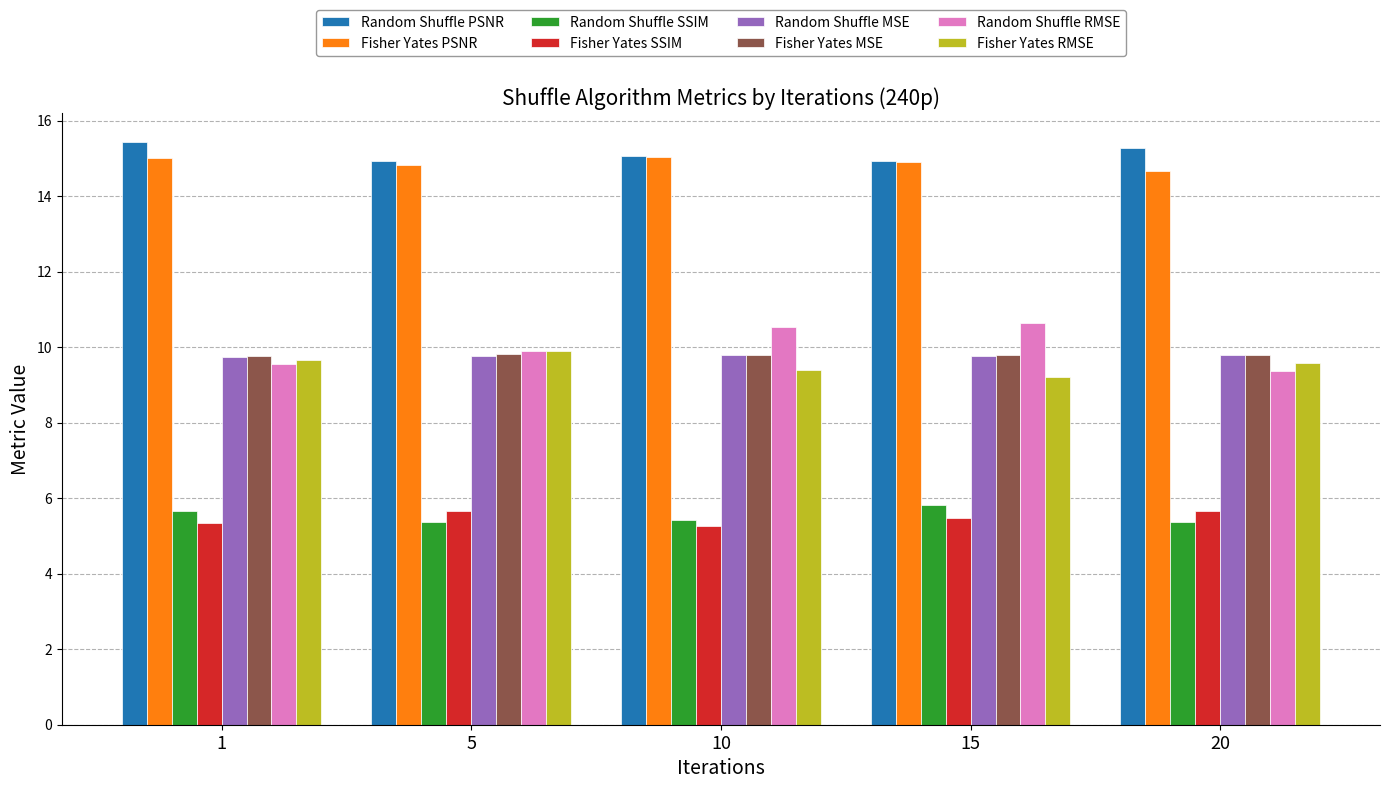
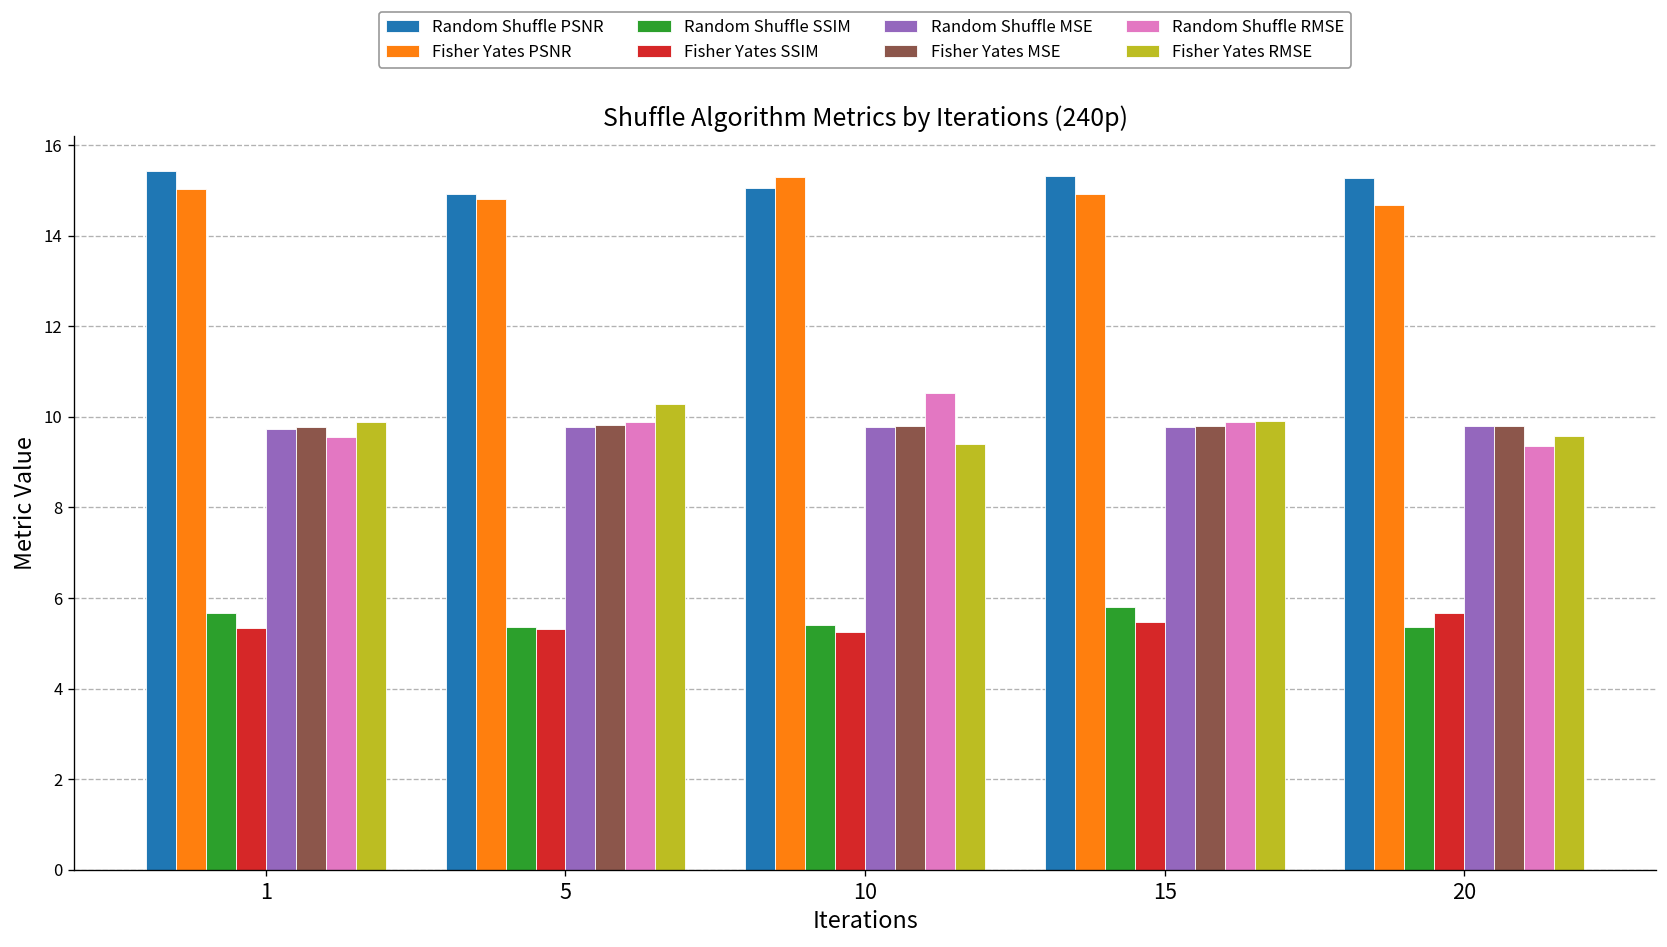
  {
    "Random Shuffle PSNR": {
      "1": 15.4,
      "5": 14.9,
      "10": 15.1,
-     "15": 14.9,
+     "15": 15.3,
      "20": 15.3
    },
    "Fisher Yates PSNR": {
      "1": 15.0,
      "5": 14.8,
-     "10": 15.0,
+     "10": 15.3,
      "15": 14.9,
      "20": 14.7
    },
    "Random Shuffle SSIM": {
      "1": 5.7,
      "5": 5.4,
      "10": 5.4,
      "15": 5.8,
      "20": 5.4
    },
    "Fisher Yates SSIM": {
      "1": 5.3,
-     "5": 5.7,
+     "5": 5.3,
      "10": 5.3,
      "15": 5.5,
      "20": 5.7
    },
    "Random Shuffle MSE": {
      "1": 9.7,
      "5": 9.8,
      "10": 9.8,
      "15": 9.8,
      "20": 9.8
    },
    "Fisher Yates MSE": {
      "1": 9.8,
      "5": 9.8,
      "10": 9.8,
      "15": 9.8,
      "20": 9.8
    },
    "Random Shuffle RMSE": {
      "1": 9.6,
      "5": 9.9,
      "10": 10.5,
-     "15": 10.6,
+     "15": 9.9,
      "20": 9.4
    },
    "Fisher Yates RMSE": {
-     "1": 9.7,
-     "5": 9.9,
+     "1": 9.9,
+     "5": 10.3,
      "10": 9.4,
-     "15": 9.2,
+     "15": 9.9,
      "20": 9.6
    }
  }
